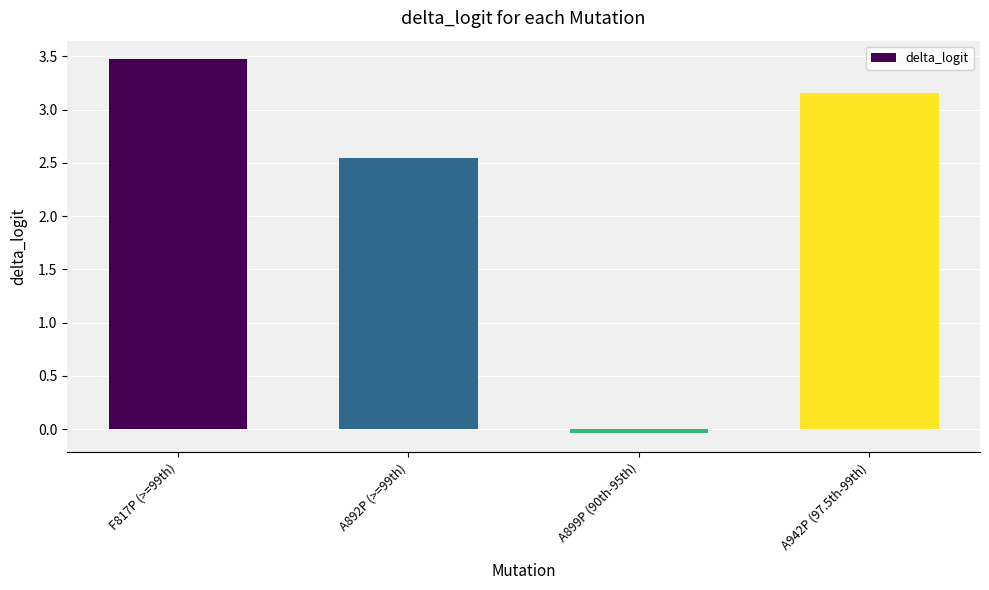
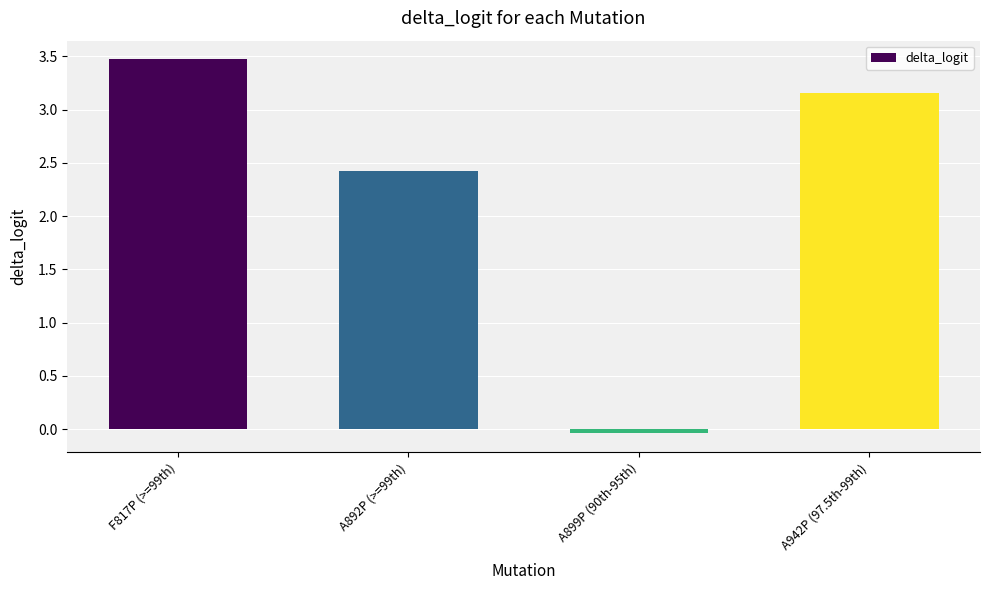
  {
    "F817P (>=99th)": 3.47,
-   "A892P (>=99th)": 2.54,
+   "A892P (>=99th)": 2.43,
    "A899P (90th-95th)": -0.04,
    "A942P (97.5th-99th)": 3.16
  }
